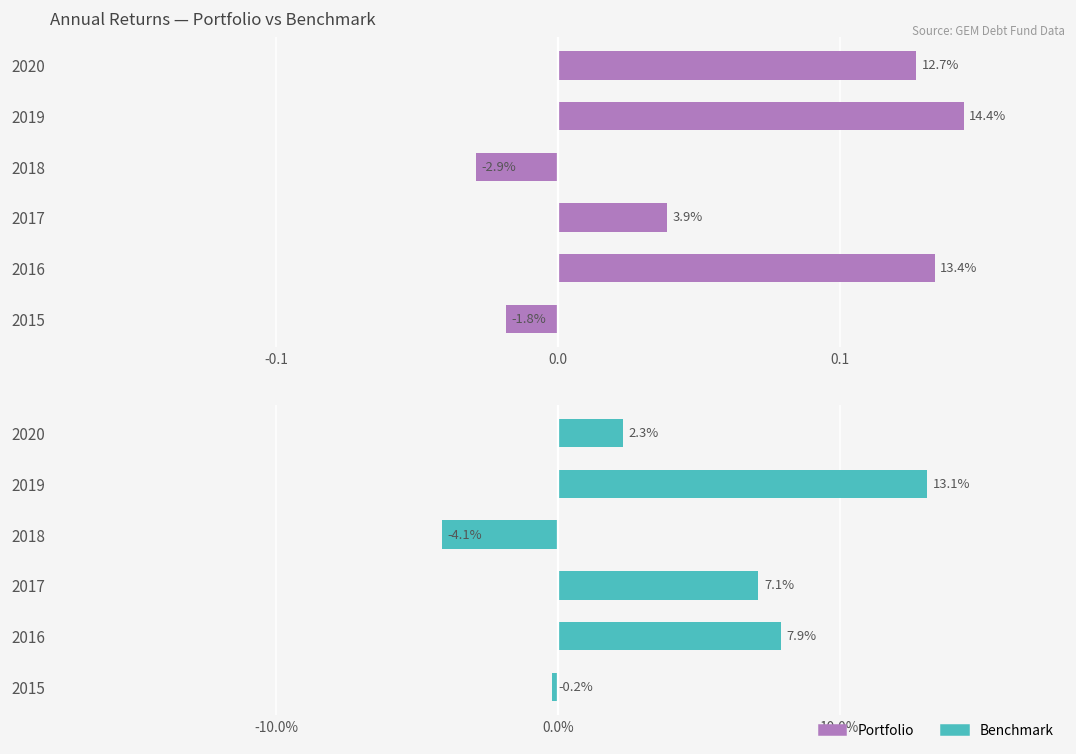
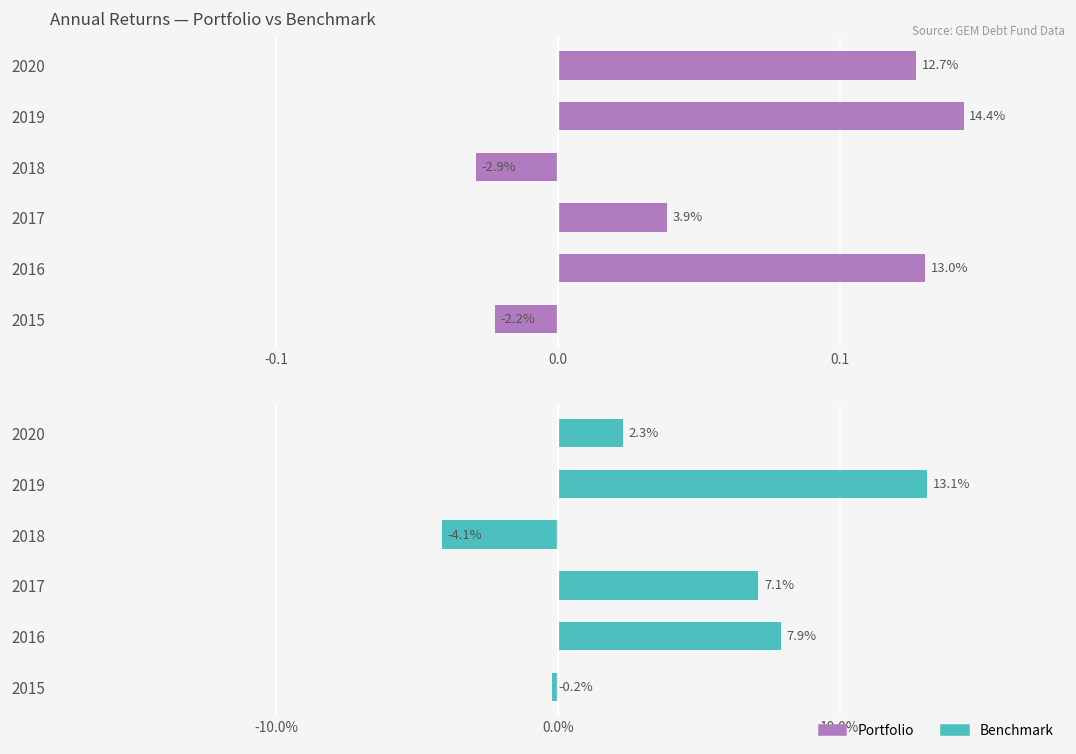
  {
    "Annual Returns — Portfolio vs Benchmark": {
      "2020": "12.7%",
      "2019": "14.4%",
      "2018": "-2.9%",
      "2017": "3.9%",
-     "2016": "13.4%",
-     "2015": "-1.8%"
+     "2016": "13.0%",
+     "2015": "-2.2%"
    }
  }
